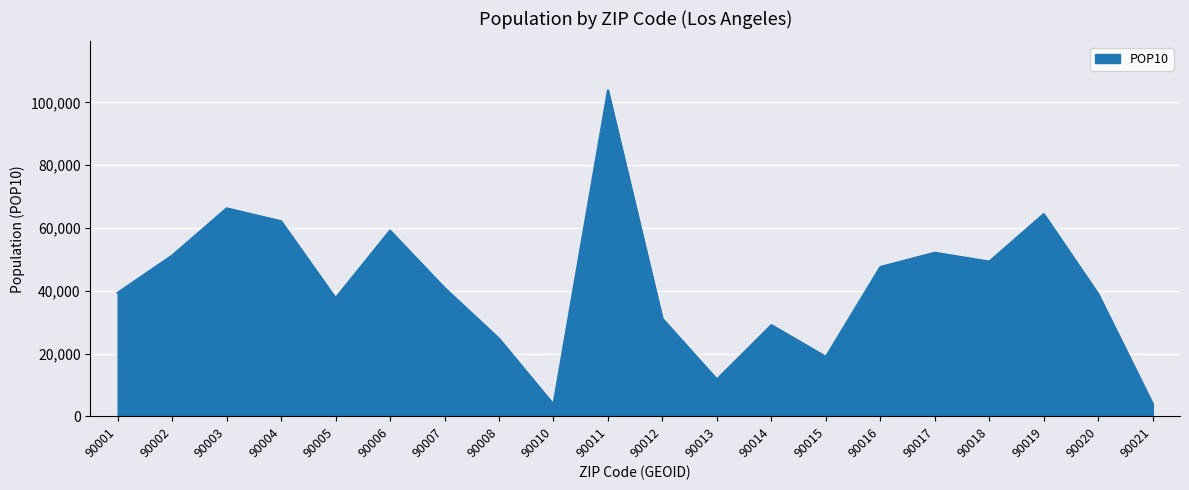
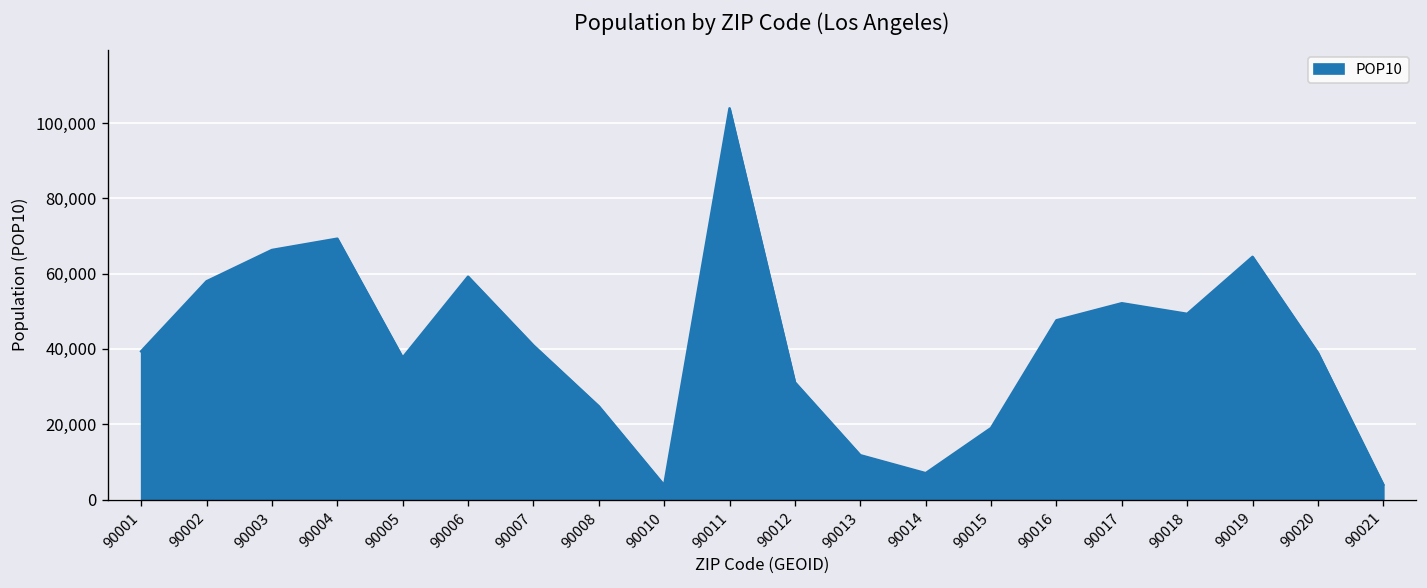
  {
    "90001": "39,000",
-   "90002": "51,000",
+   "90002": "58,000",
    "90003": "66,000",
-   "90004": "62,000",
+   "90004": "69,000",
    "90005": "38,000",
    "90006": "59,000",
    "90007": "41,000",
    "90008": "25,000",
    "90010": "4,000",
    "90011": "104,000",
    "90012": "31,000",
    "90013": "12,000",
-   "90014": "29,000",
+   "90014": "7,000",
    "90015": "19,000",
    "90016": "48,000",
    "90017": "52,000",
    "90018": "49,000",
    "90019": "64,000",
    "90020": "39,000",
    "90021": "4,000"
  }
